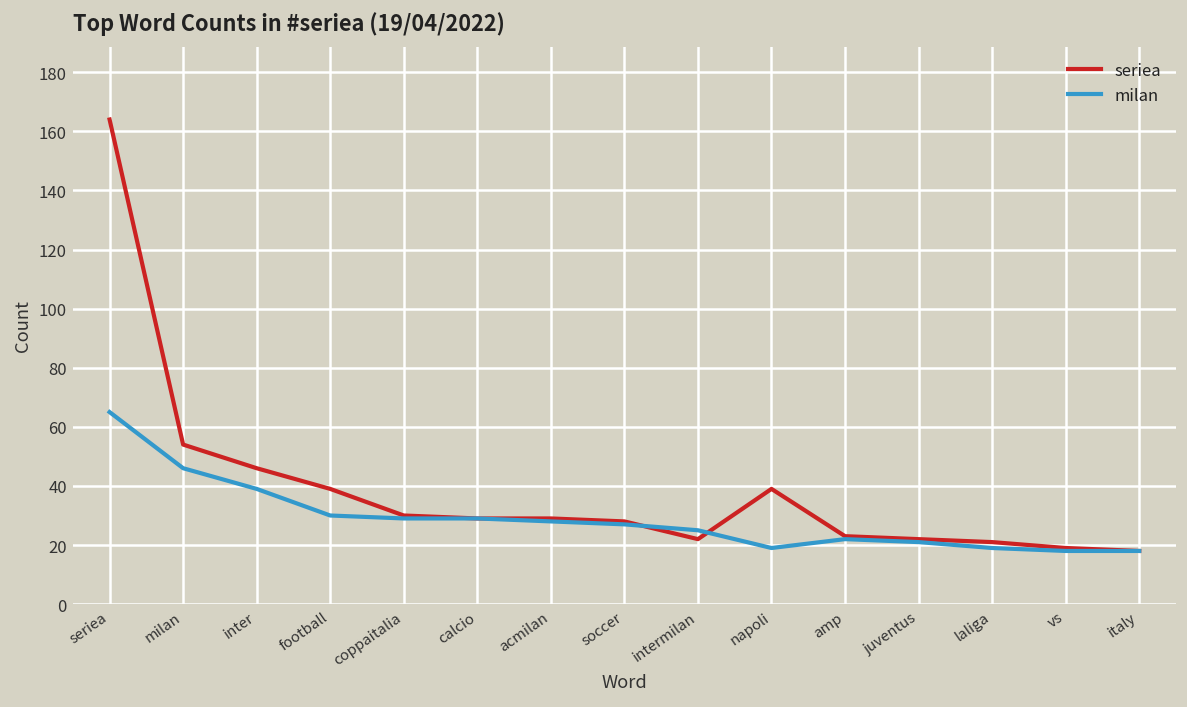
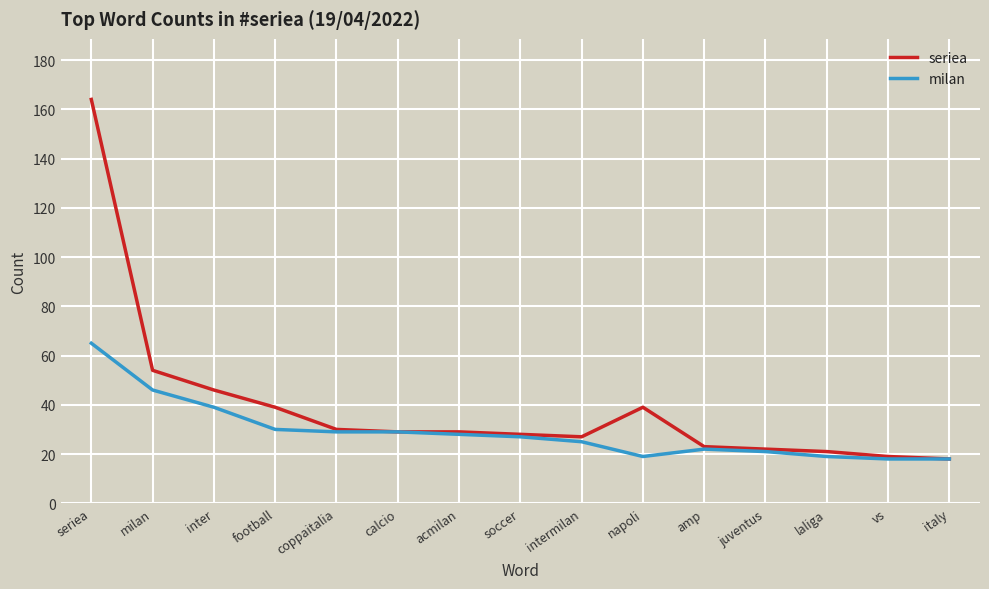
  {
    "seriea": {
      "seriea": 164,
      "milan": 54,
      "inter": 46,
      "football": 39,
-     "intermilan": 22,
+     "intermilan": 27,
      "napoli": 39,
      "laliga": 21
    },
    "milan": {
      "seriea": 65,
      "milan": 46,
      "inter": 39,
      "football": 30,
      "intermilan": 25,
      "napoli": 19,
      "laliga": 19
    }
  }
